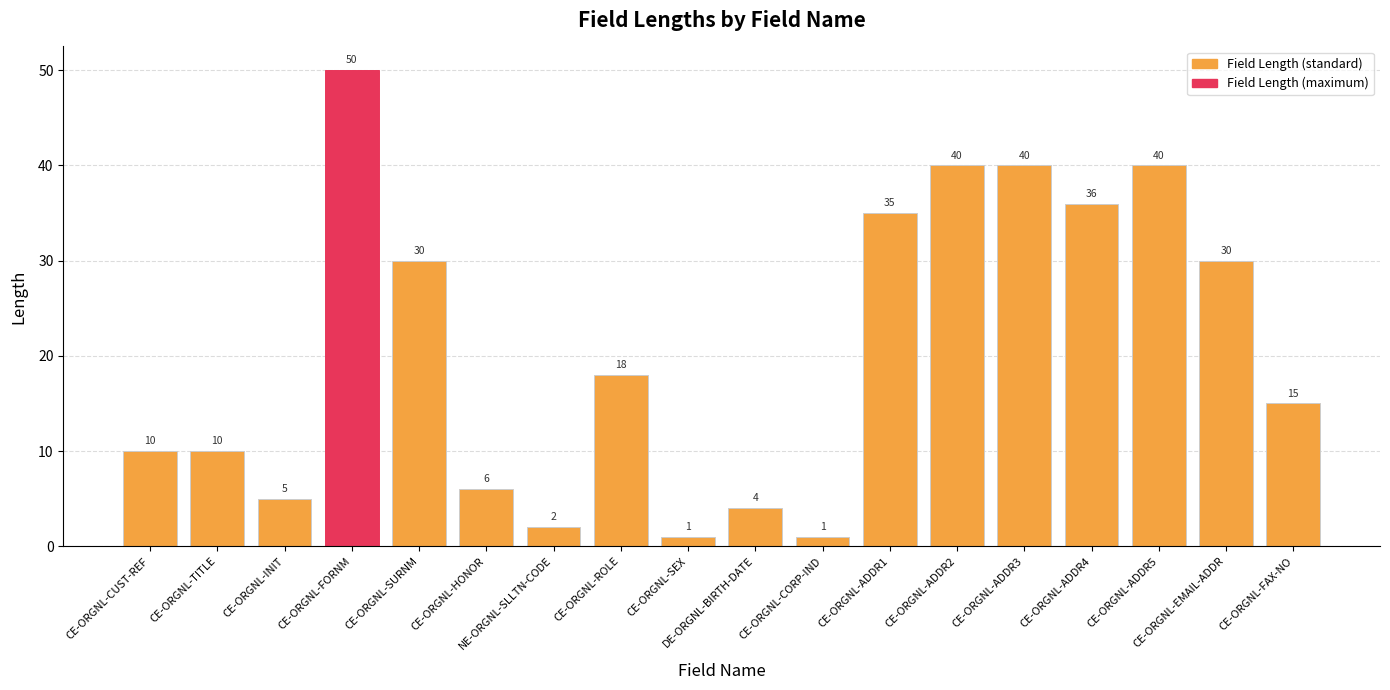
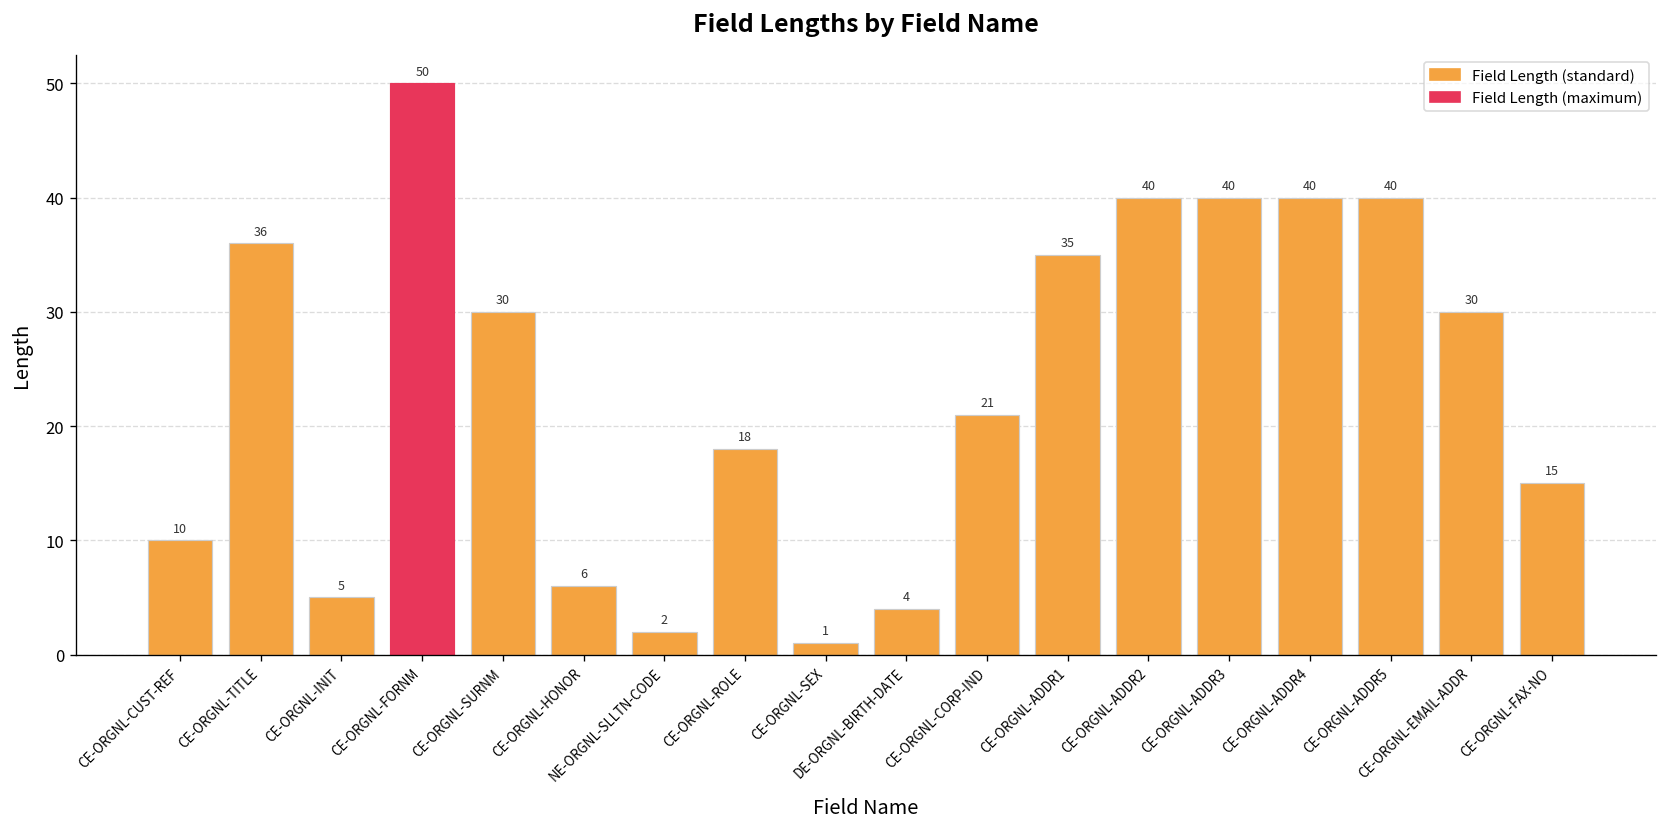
  {
    "CE-ORGNL-CUST-REF": 10,
-   "CE-ORGNL-TITLE": 10,
+   "CE-ORGNL-TITLE": 36,
    "CE-ORGNL-INIT": 5,
    "CE-ORGNL-FORNM": 50,
    "CE-ORGNL-SURNM": 30,
    "CE-ORGNL-HONOR": 6,
    "NE-ORGNL-SLLTN-CODE": 2,
    "CE-ORGNL-ROLE": 18,
    "CE-ORGNL-SEX": 1,
    "DE-ORGNL-BIRTH-DATE": 4,
-   "CE-ORGNL-CORP-IND": 1,
+   "CE-ORGNL-CORP-IND": 21,
    "CE-ORGNL-ADDR1": 35,
    "CE-ORGNL-ADDR2": 40,
    "CE-ORGNL-ADDR3": 40,
-   "CE-ORGNL-ADDR4": 36,
+   "CE-ORGNL-ADDR4": 40,
    "CE-ORGNL-ADDR5": 40,
    "CE-ORGNL-EMAIL-ADDR": 30,
    "CE-ORGNL-FAX-NO": 15
  }
